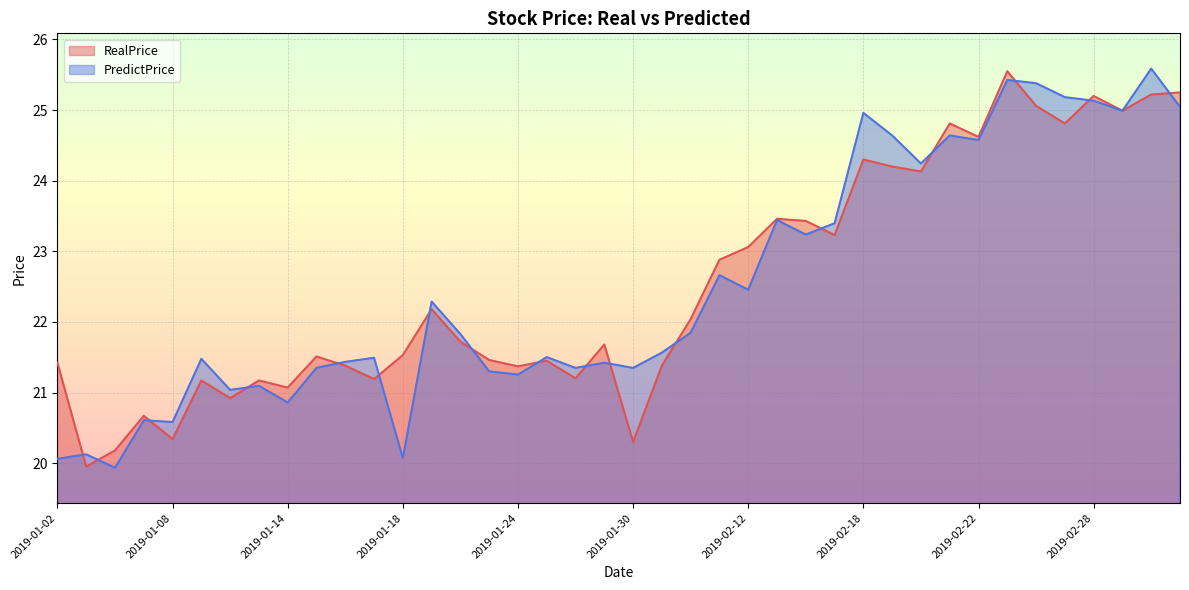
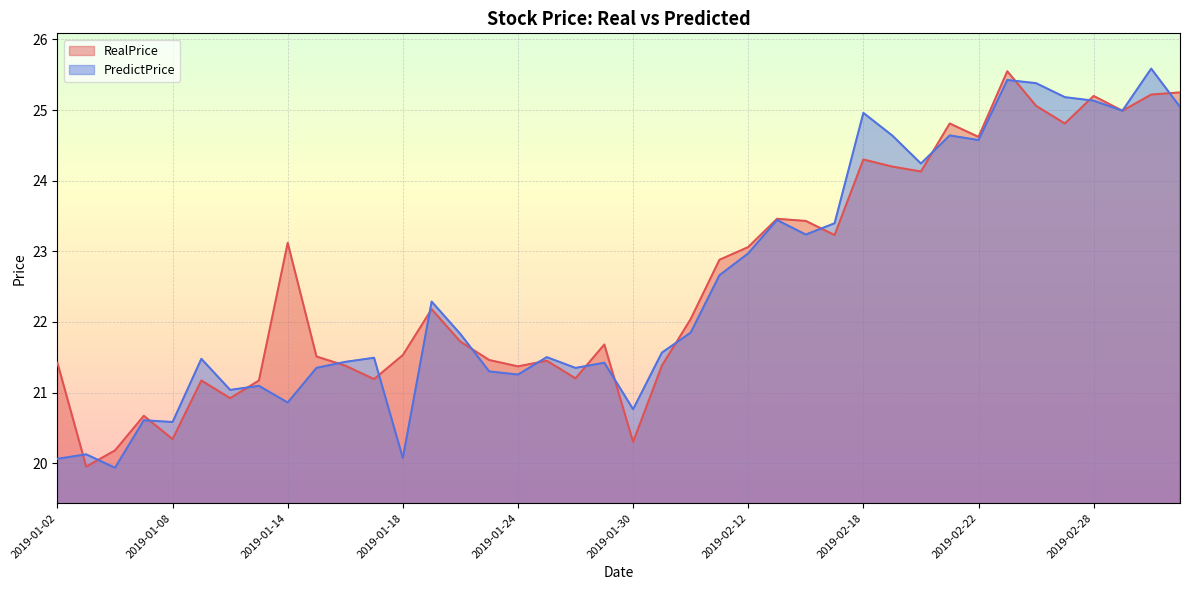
  {
    "RealPrice": {
      "2019-01-02": 21.4,
      "2019-01-08": 20.3,
-     "2019-01-14": 21.1,
+     "2019-01-14": 23.1,
      "2019-01-18": 21.5,
      "2019-01-24": 21.4,
      "2019-01-30": 20.3,
      "2019-02-12": 23.1,
      "2019-02-18": 24.3,
      "2019-02-22": 24.6,
      "2019-02-28": 25.2
    },
    "PredictPrice": {
      "2019-01-02": 20.1,
      "2019-01-08": 20.6,
      "2019-01-14": 20.9,
      "2019-01-18": 20.1,
      "2019-01-24": 21.3,
-     "2019-01-30": 21.3,
-     "2019-02-12": 22.5,
+     "2019-01-30": 20.8,
+     "2019-02-12": 23.0,
      "2019-02-18": 25.0,
      "2019-02-22": 24.6,
      "2019-02-28": 25.1
    }
  }
